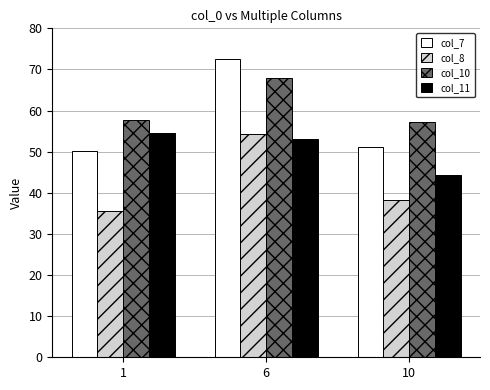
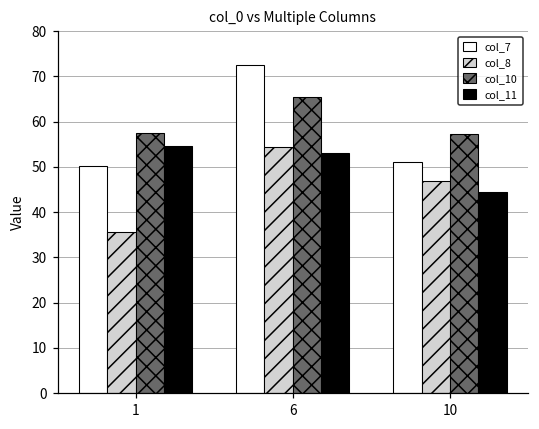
  {
    "col_7": {
      "1": 50,
      "6": 73,
      "10": 51
    },
    "col_8": {
      "1": 36,
      "6": 54,
-     "10": 38
+     "10": 47
    },
    "col_10": {
      "1": 58,
-     "6": 68,
+     "6": 65,
      "10": 57
    },
    "col_11": {
      "1": 55,
      "6": 53,
      "10": 44
    }
  }
